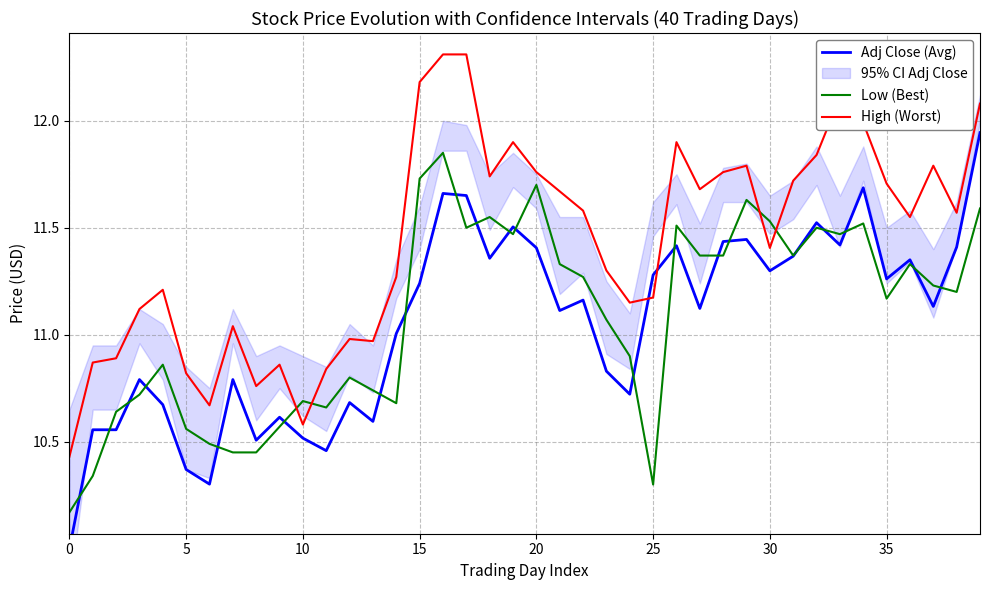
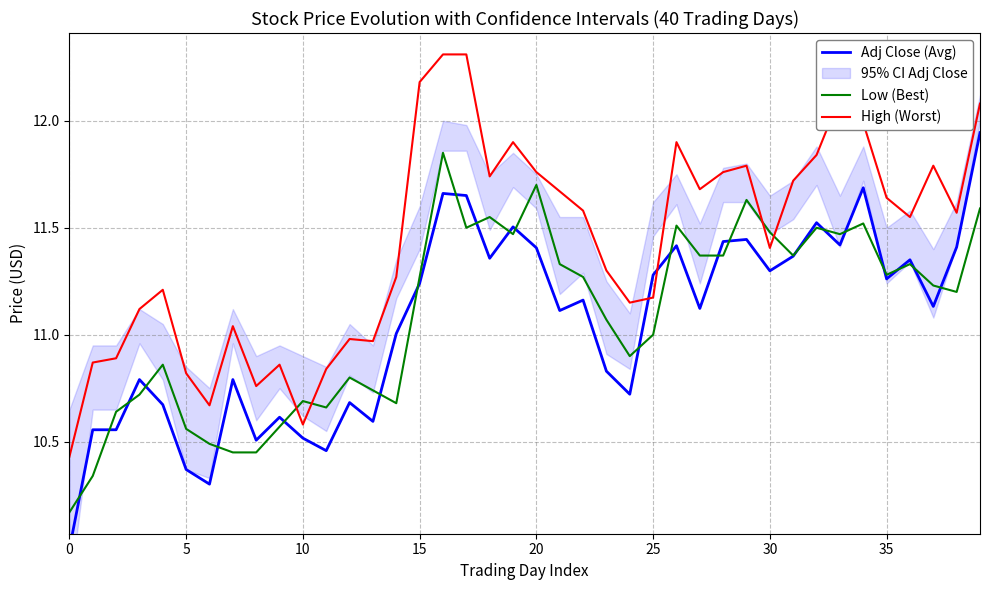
  {
    "Low (Best)": {
      "0": 10.17,
      "5": 10.56,
      "10": 10.69,
-     "15": 11.73,
+     "15": 11.27,
      "20": 11.70,
-     "25": 10.3,
-     "30": 11.53,
-     "35": 11.17
+     "25": 11.0,
+     "30": 11.48,
+     "35": 11.28
    },
    "High (Worst)": {
      "0": 10.43,
      "5": 10.82,
      "10": 10.58,
      "15": 12.18,
      "25": 11.17,
      "30": 11.41,
-     "35": 11.71
+     "35": 11.64
    }
  }
